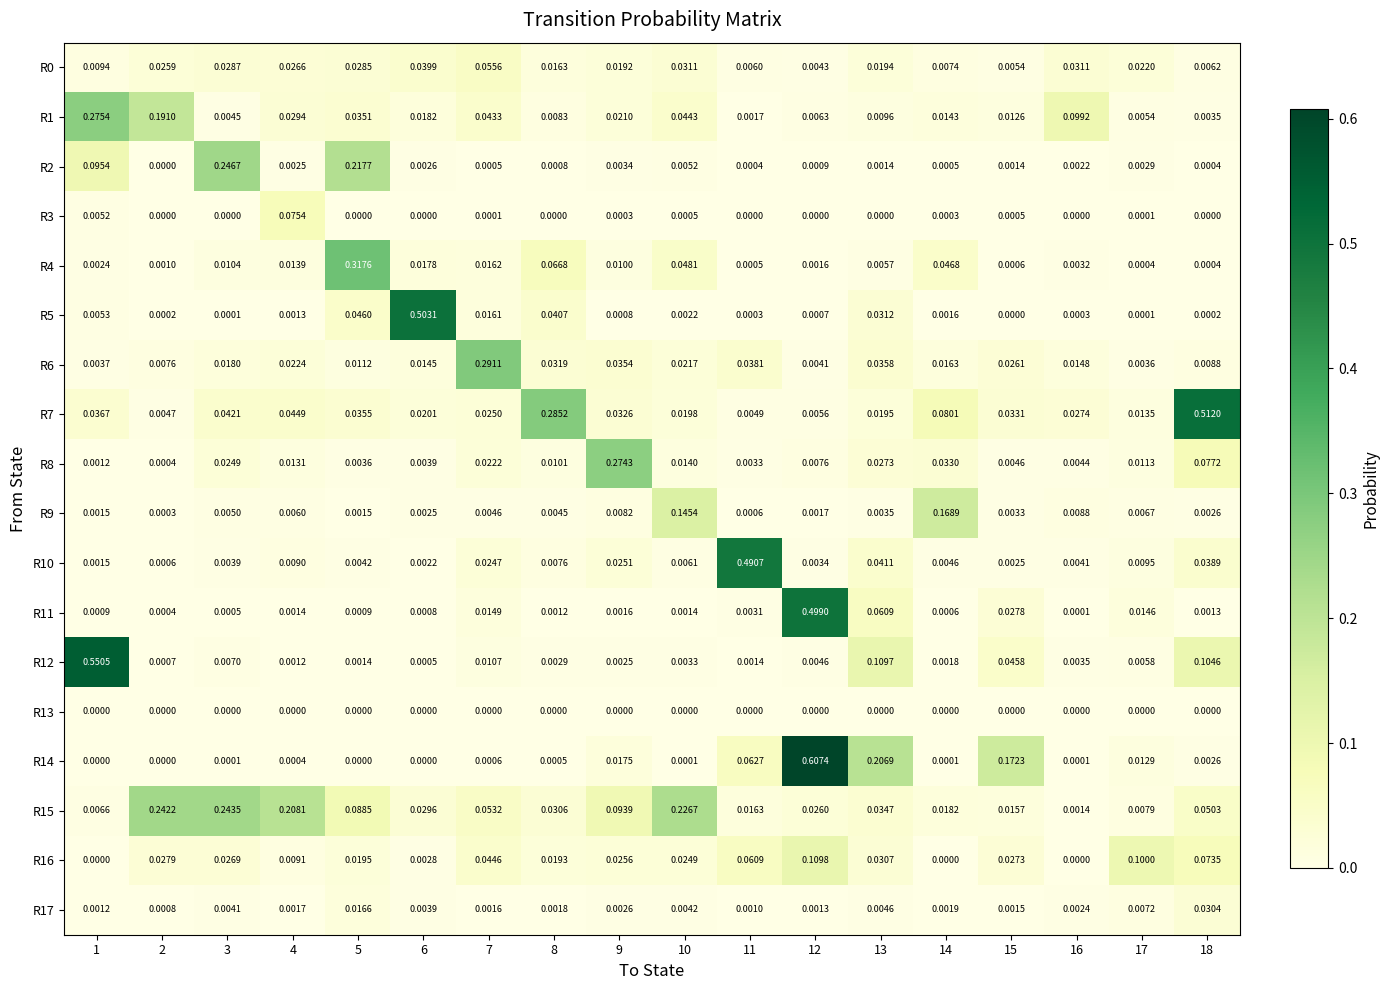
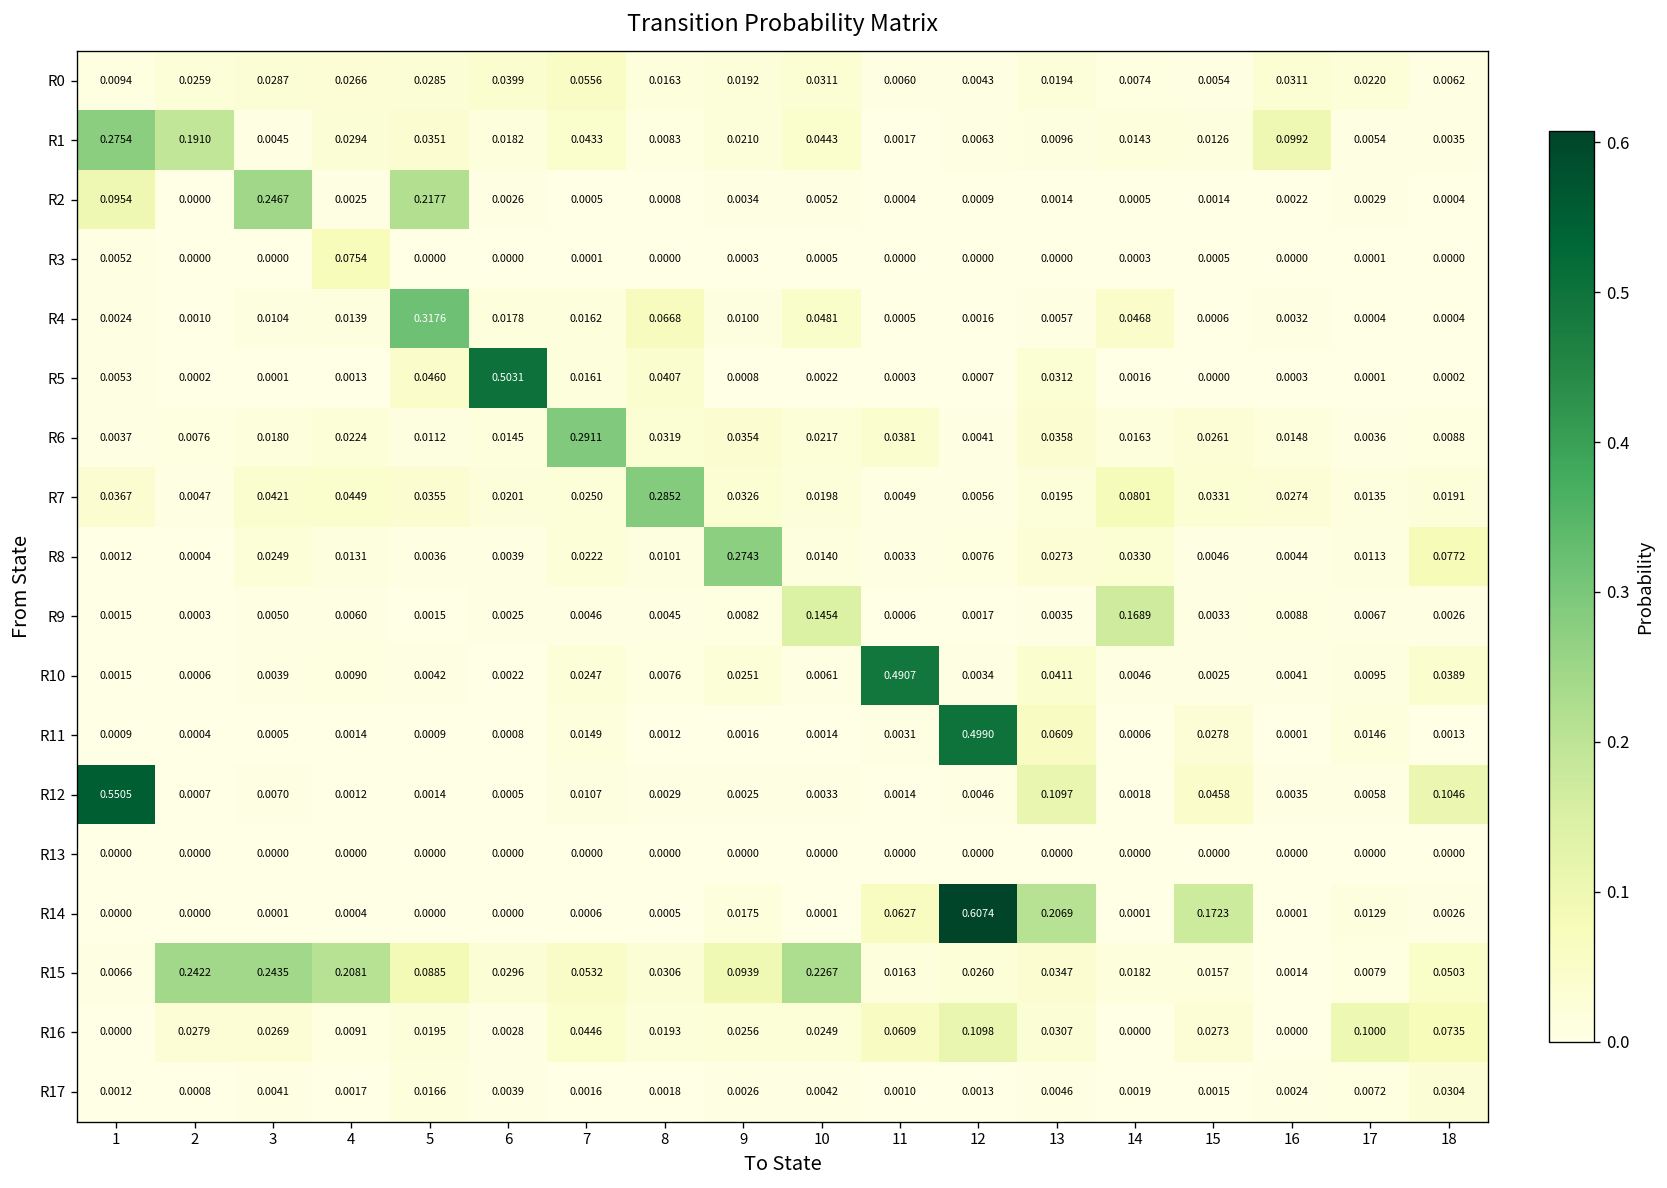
  {
    "R7": {
      "1": 0.0367,
      "2": 0.0047,
      "3": 0.0421,
      "4": 0.0449,
      "5": 0.0355,
      "6": 0.0201,
      "7": 0.0250,
      "8": 0.2852,
      "9": 0.0326,
      "10": 0.0198,
      "11": 0.0049,
      "12": 0.0056,
      "13": 0.0195,
      "14": 0.0801,
      "15": 0.0331,
      "16": 0.0274,
      "17": 0.0135,
-     "18": 0.5120
+     "18": 0.0191
    }
  }
